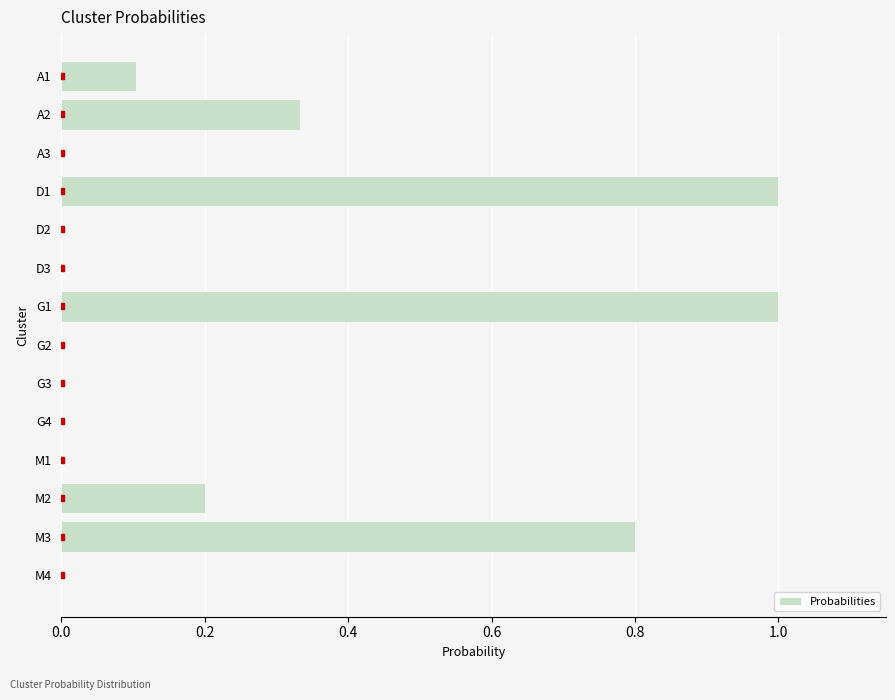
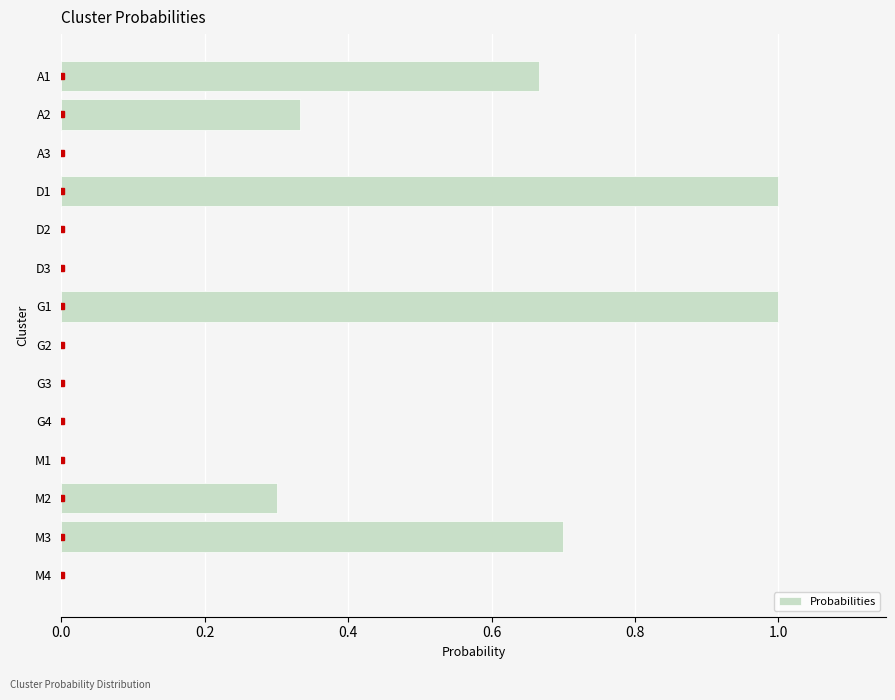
  {
    "Probabilities": {
-     "A1": 0.10,
+     "A1": 0.67,
      "A2": 0.33,
      "A3": 0.00,
      "D1": 1.00,
      "D2": 0.00,
      "D3": 0.00,
      "G1": 1.00,
      "G2": 0.00,
      "G3": 0.00,
      "G4": 0.00,
      "M1": 0.00,
-     "M2": 0.2,
-     "M3": 0.8,
+     "M2": 0.3,
+     "M3": 0.7,
      "M4": 0.00
    }
  }
